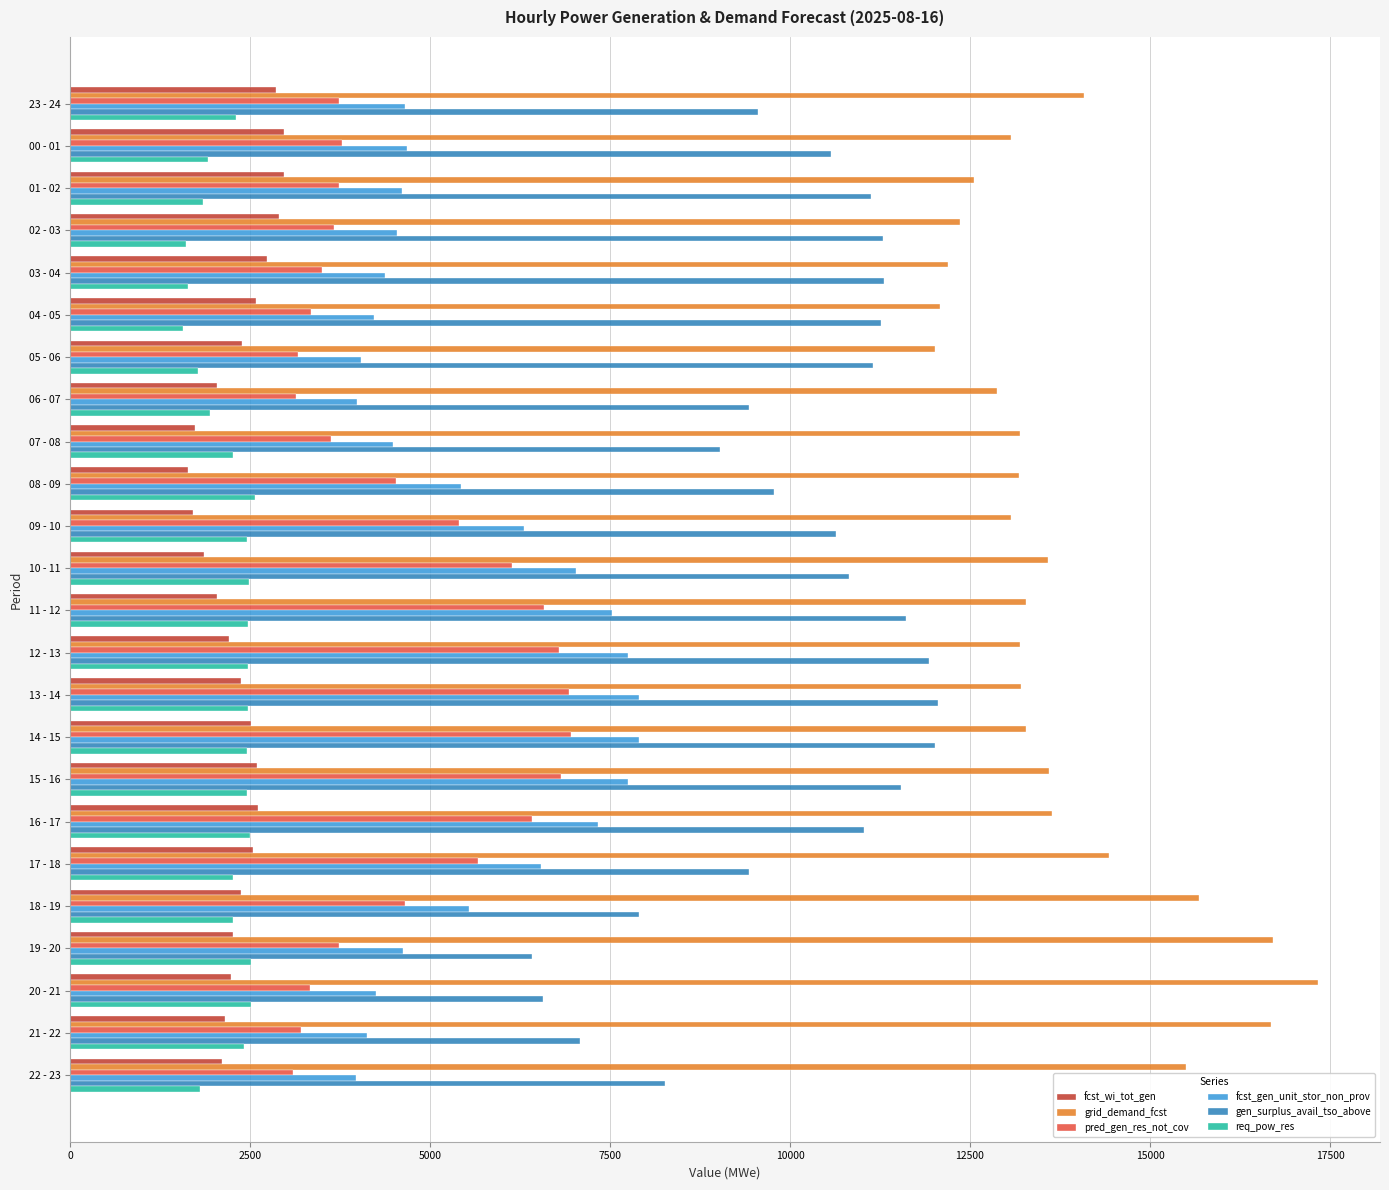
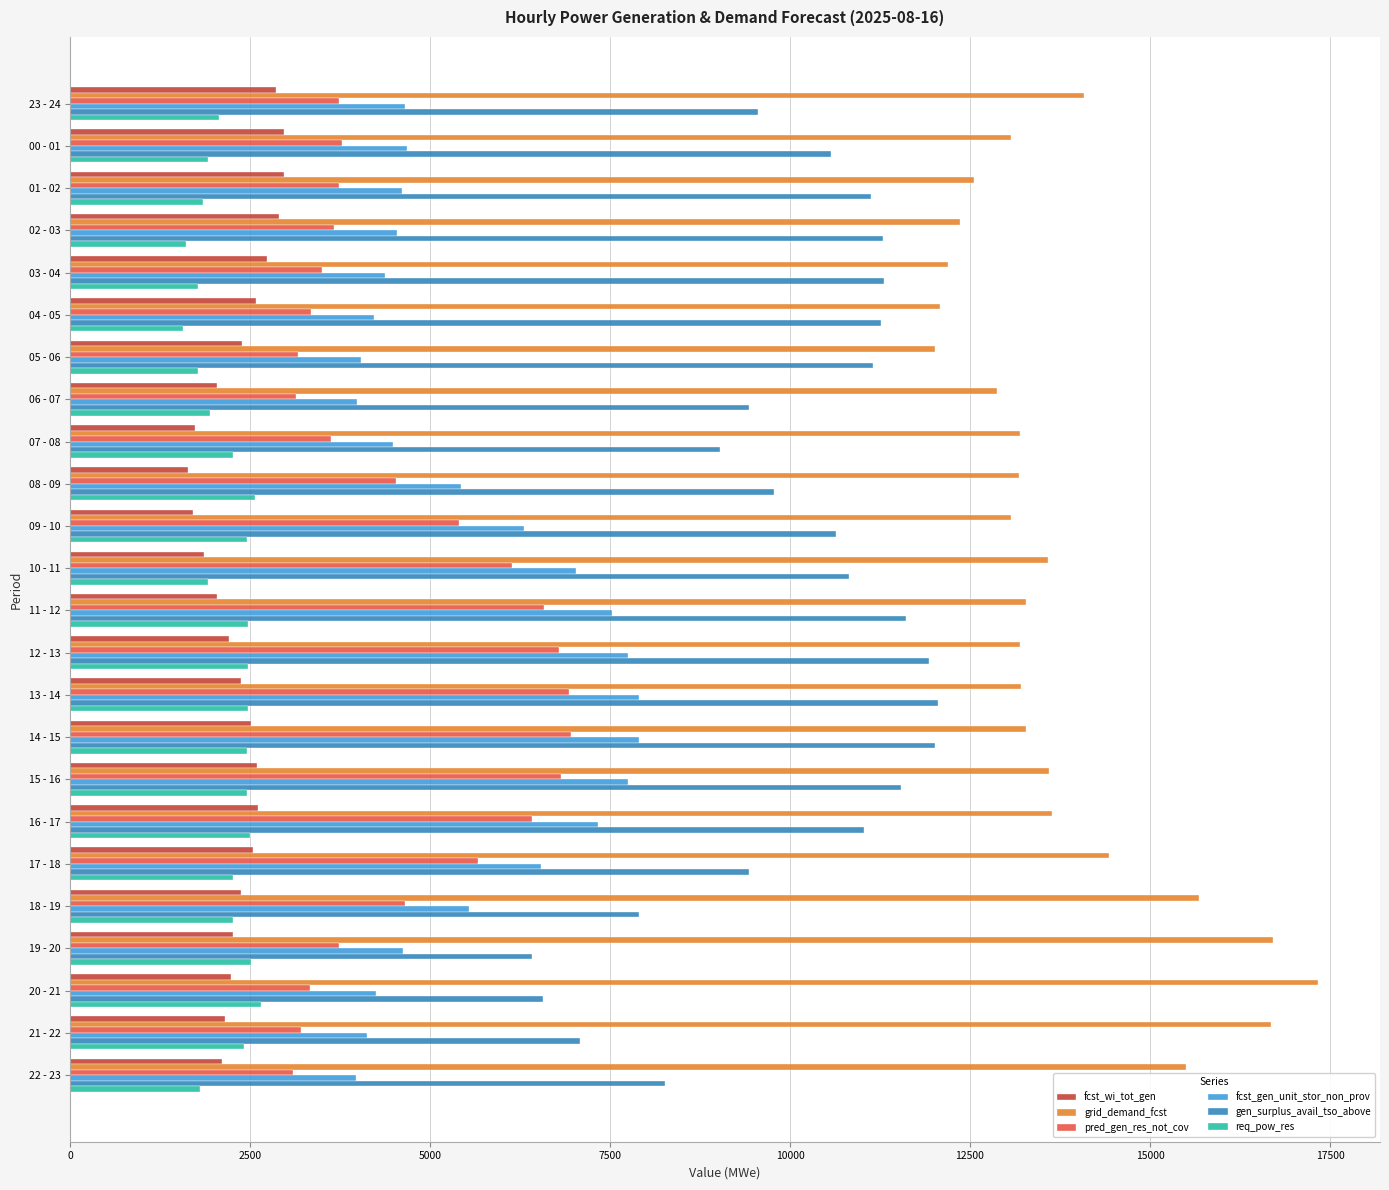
  {
    "req_pow_res": {
-     "23 - 24": 2300,
+     "23 - 24": 2100,
      "00 - 01": 1900,
      "01 - 02": 1800,
      "02 - 03": 1600,
-     "03 - 04": 1600,
+     "03 - 04": 1800,
      "04 - 05": 1600,
      "05 - 06": 1800,
      "06 - 07": 1900,
      "07 - 08": 2300,
      "08 - 09": 2600,
      "09 - 10": 2500,
-     "10 - 11": 2500,
+     "10 - 11": 1900,
      "11 - 12": 2500,
      "12 - 13": 2500,
      "13 - 14": 2500,
      "14 - 15": 2500,
      "15 - 16": 2500,
      "16 - 17": 2500,
      "17 - 18": 2300,
      "18 - 19": 2300,
      "19 - 20": 2500,
-     "20 - 21": 2500,
+     "20 - 21": 2700,
      "21 - 22": 2400,
      "22 - 23": 1800
    }
  }
